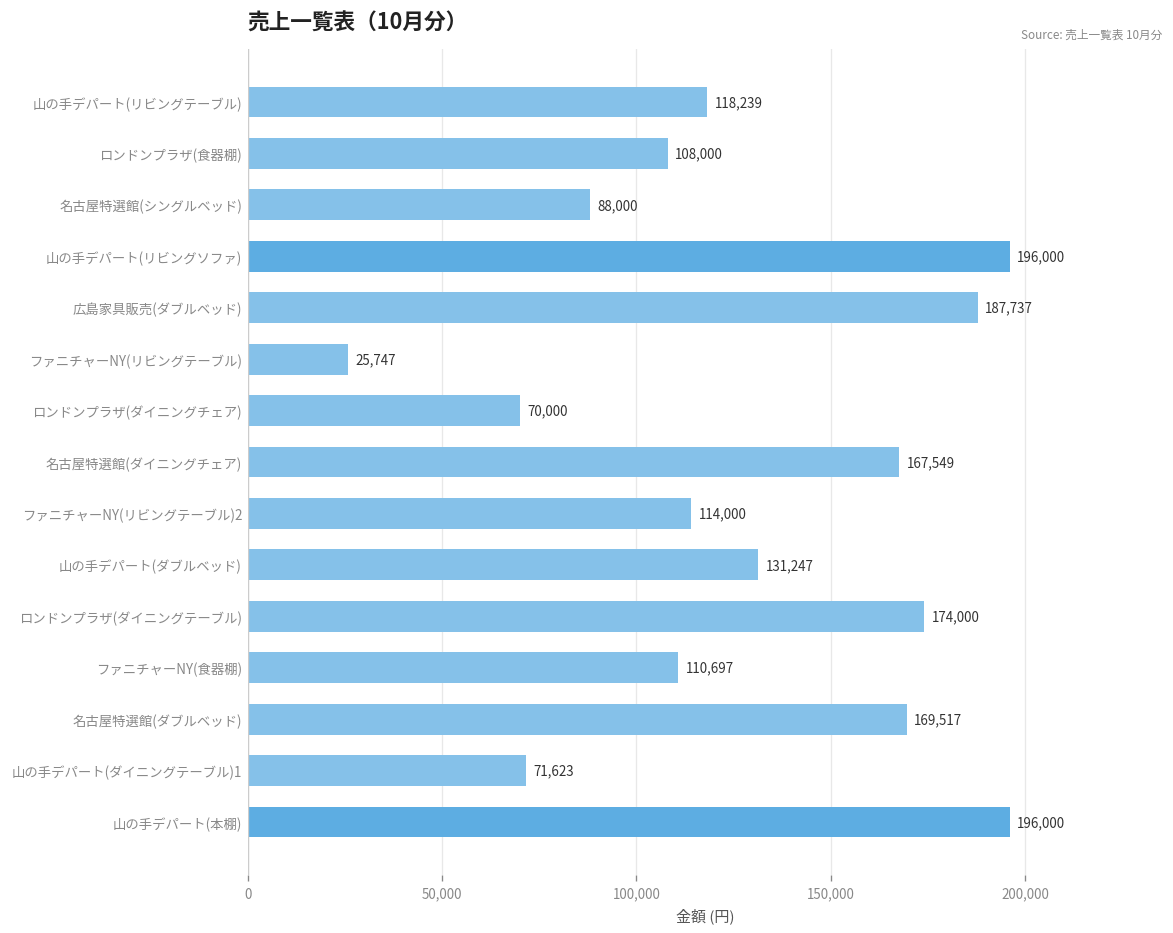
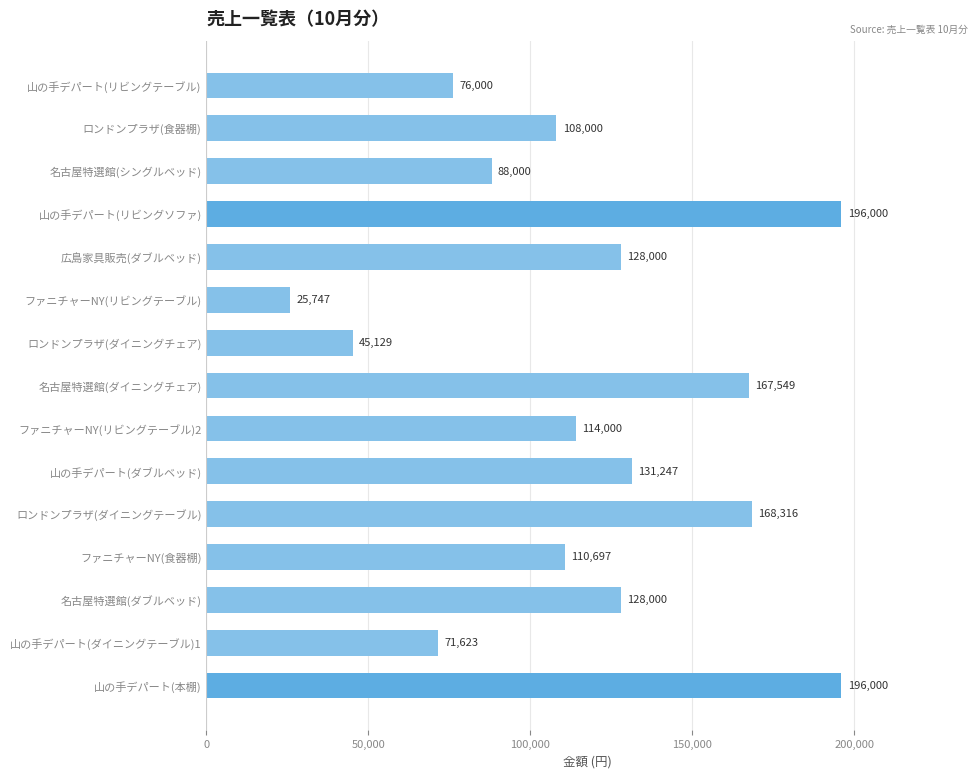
  {
-   "山の手デパート(リビングテーブル)": "118,239",
+   "山の手デパート(リビングテーブル)": "76,000",
    "ロンドンプラザ(食器棚)": "108,000",
    "名古屋特選館(シングルベッド)": "88,000",
    "山の手デパート(リビングソファ)": "196,000",
-   "広島家具販売(ダブルベッド)": "187,737",
+   "広島家具販売(ダブルベッド)": "128,000",
    "ファニチャーNY(リビングテーブル)": "25,747",
-   "ロンドンプラザ(ダイニングチェア)": "70,000",
+   "ロンドンプラザ(ダイニングチェア)": "45,129",
    "名古屋特選館(ダイニングチェア)": "167,549",
    "ファニチャーNY(リビングテーブル)2": "114,000",
    "山の手デパート(ダブルベッド)": "131,247",
-   "ロンドンプラザ(ダイニングテーブル)": "174,000",
+   "ロンドンプラザ(ダイニングテーブル)": "168,316",
    "ファニチャーNY(食器棚)": "110,697",
-   "名古屋特選館(ダブルベッド)": "169,517",
+   "名古屋特選館(ダブルベッド)": "128,000",
    "山の手デパート(ダイニングテーブル)1": "71,623",
    "山の手デパート(本棚)": "196,000"
  }
